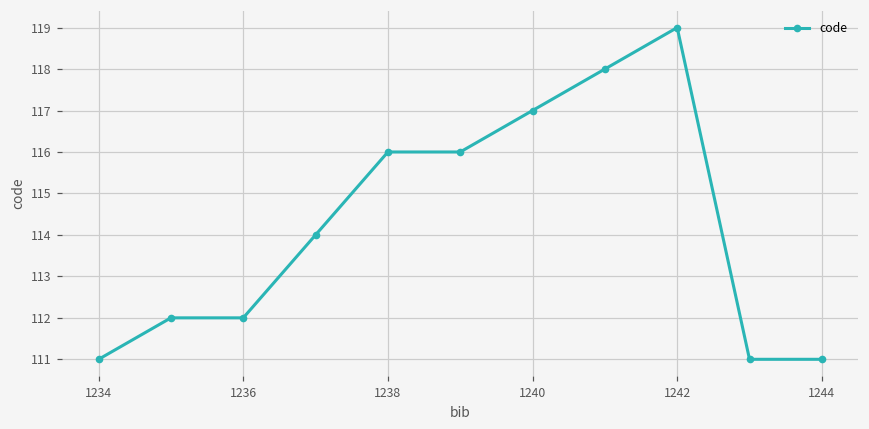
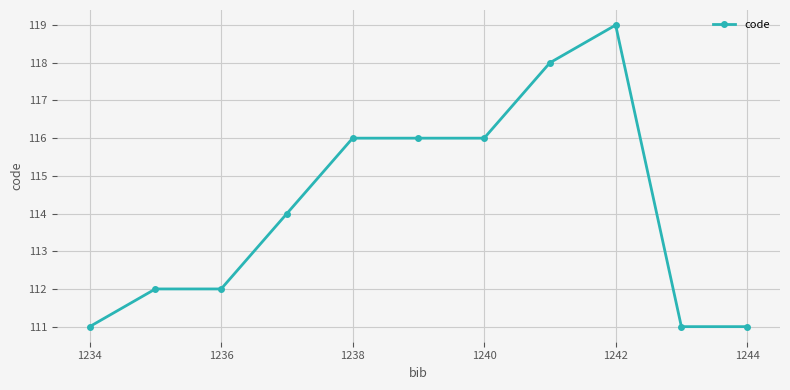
  {
    "1234": 111,
    "1236": 112,
    "1238": 116,
-   "1240": 117,
+   "1240": 116,
    "1242": 119,
    "1244": 111
  }
